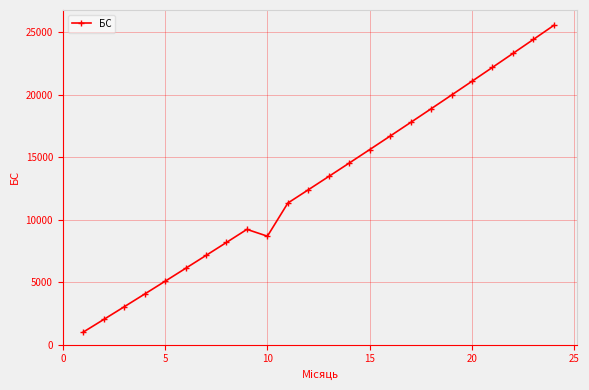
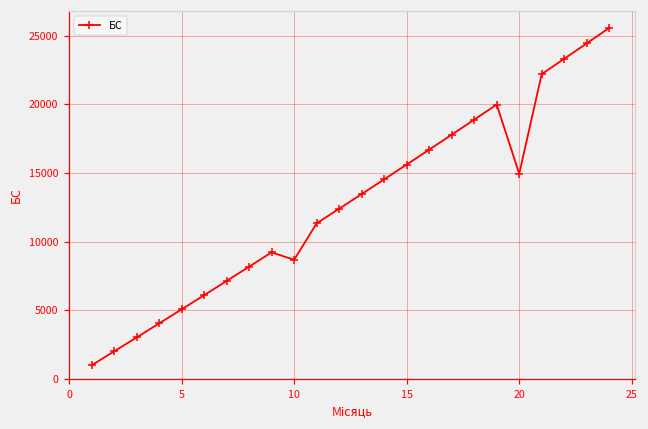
  {
    "5": 5100,
    "10": 8700,
    "15": 15600,
-   "20": 21100
+   "20": 14900
  }
